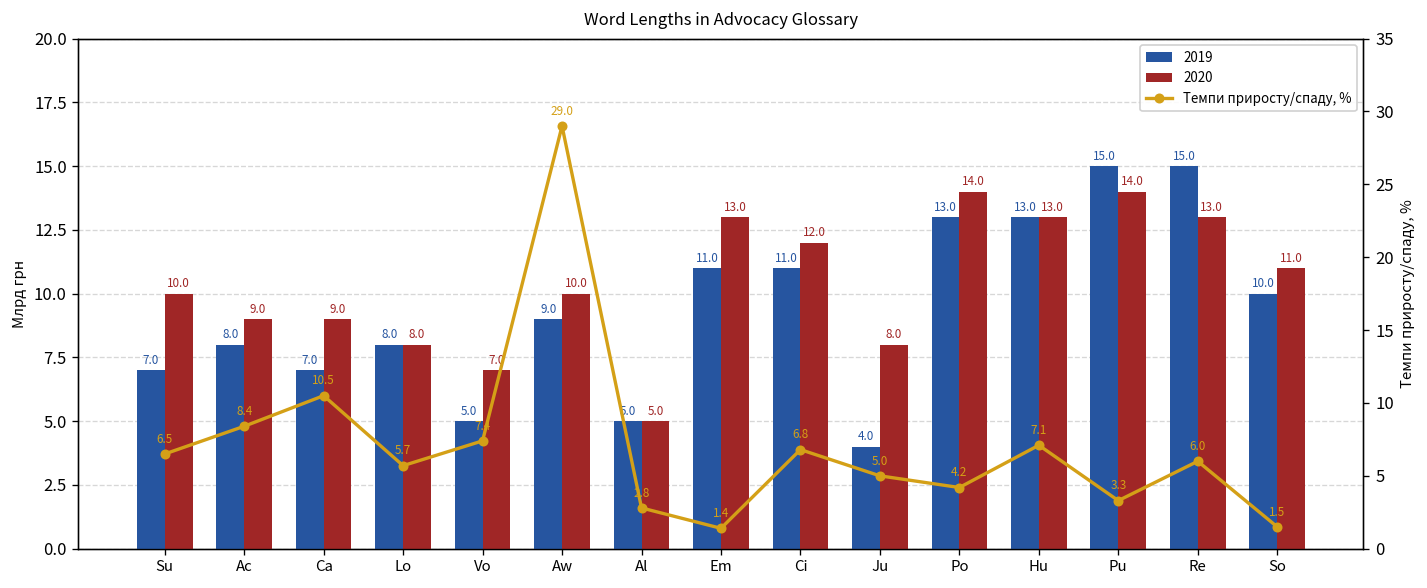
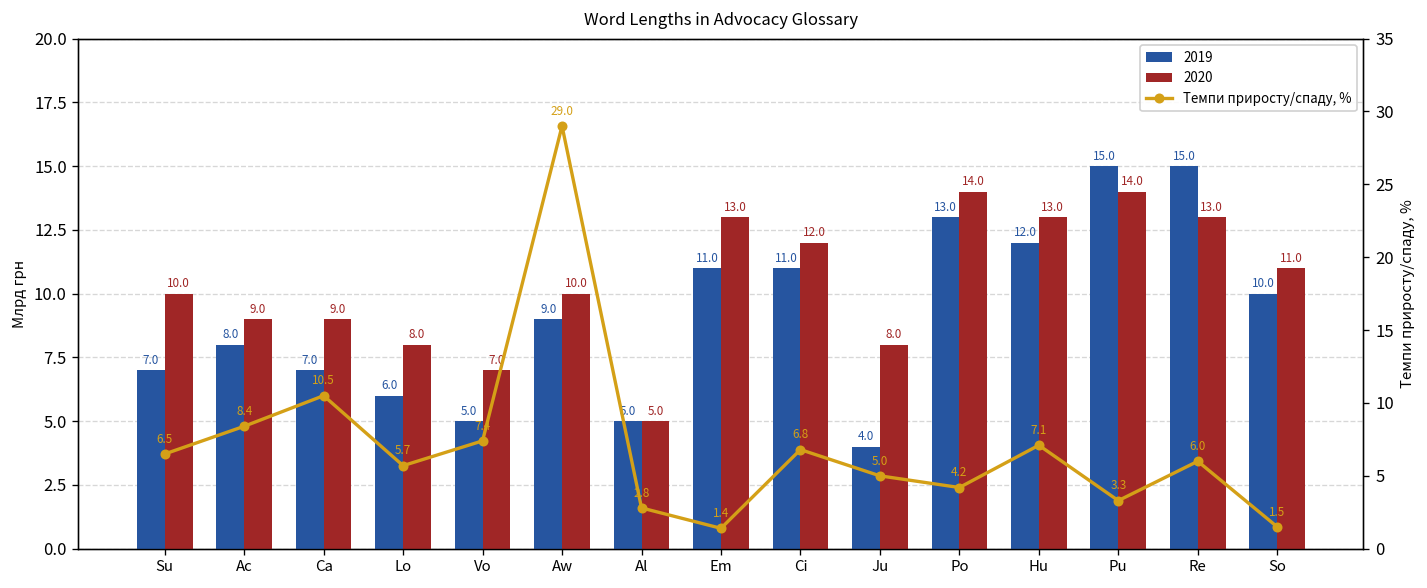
  {
    "2019": {
      "Su": 7.0,
      "Ac": 8.0,
      "Ca": 7.0,
-     "Lo": 8.0,
+     "Lo": 6.0,
      "Vo": 5.0,
      "Aw": 9.0,
      "Al": 5.0,
      "Em": 11.0,
      "Ci": 11.0,
      "Ju": 4.0,
      "Po": 13.0,
-     "Hu": 13.0,
+     "Hu": 12.0,
      "Pu": 15.0,
      "Re": 15.0,
      "So": 10.0
    },
    "2020": {
      "Su": 10.0,
      "Ac": 9.0,
      "Ca": 9.0,
      "Lo": 8.0,
      "Vo": 7.0,
      "Aw": 10.0,
      "Al": 5.0,
      "Em": 13.0,
      "Ci": 12.0,
      "Ju": 8.0,
      "Po": 14.0,
      "Hu": 13.0,
      "Pu": 14.0,
      "Re": 13.0,
      "So": 11.0
    },
    "Темпи приросту/спаду, %": {
      "Su": 6.5,
      "Ac": 8.4,
      "Ca": 10.5,
      "Lo": 5.7,
      "Vo": 7.4,
      "Aw": 29.0,
      "Al": 2.8,
      "Em": 1.4,
      "Ci": 6.8,
      "Ju": 5.0,
      "Po": 4.2,
      "Hu": 7.1,
      "Pu": 3.3,
      "Re": 6.0,
      "So": 1.5
    }
  }
